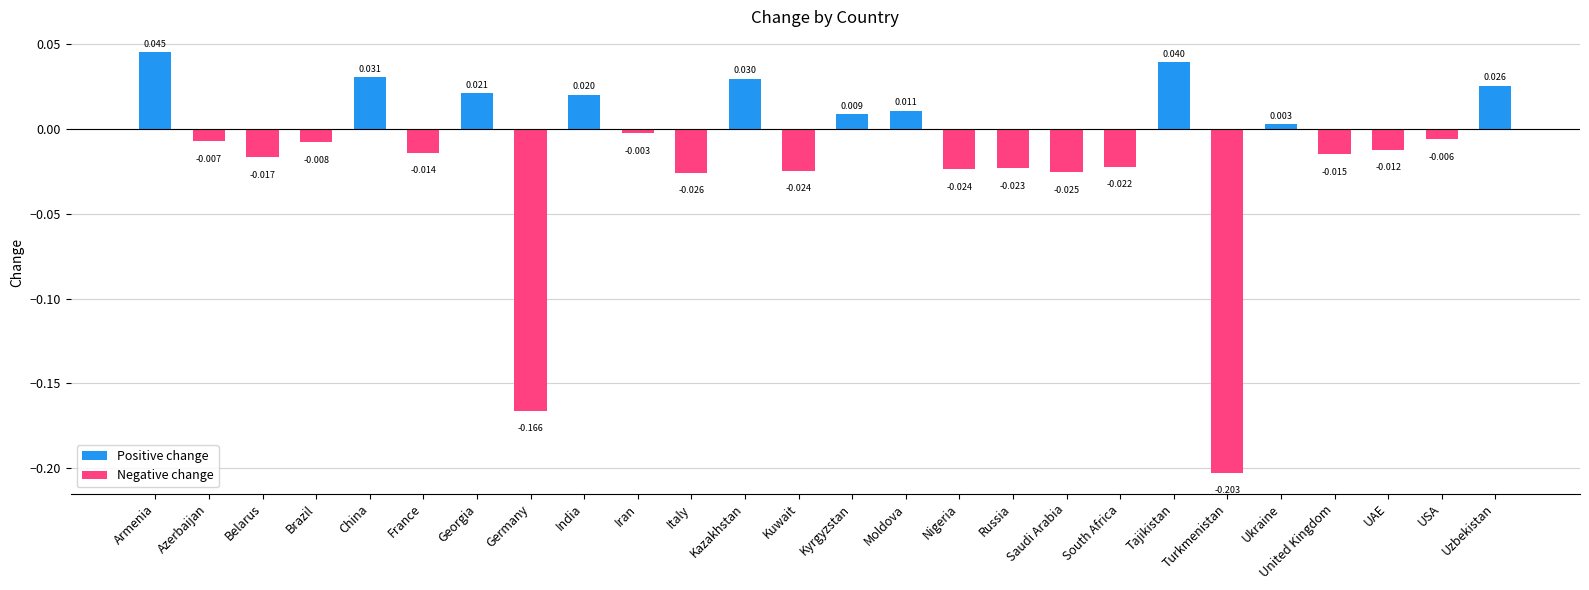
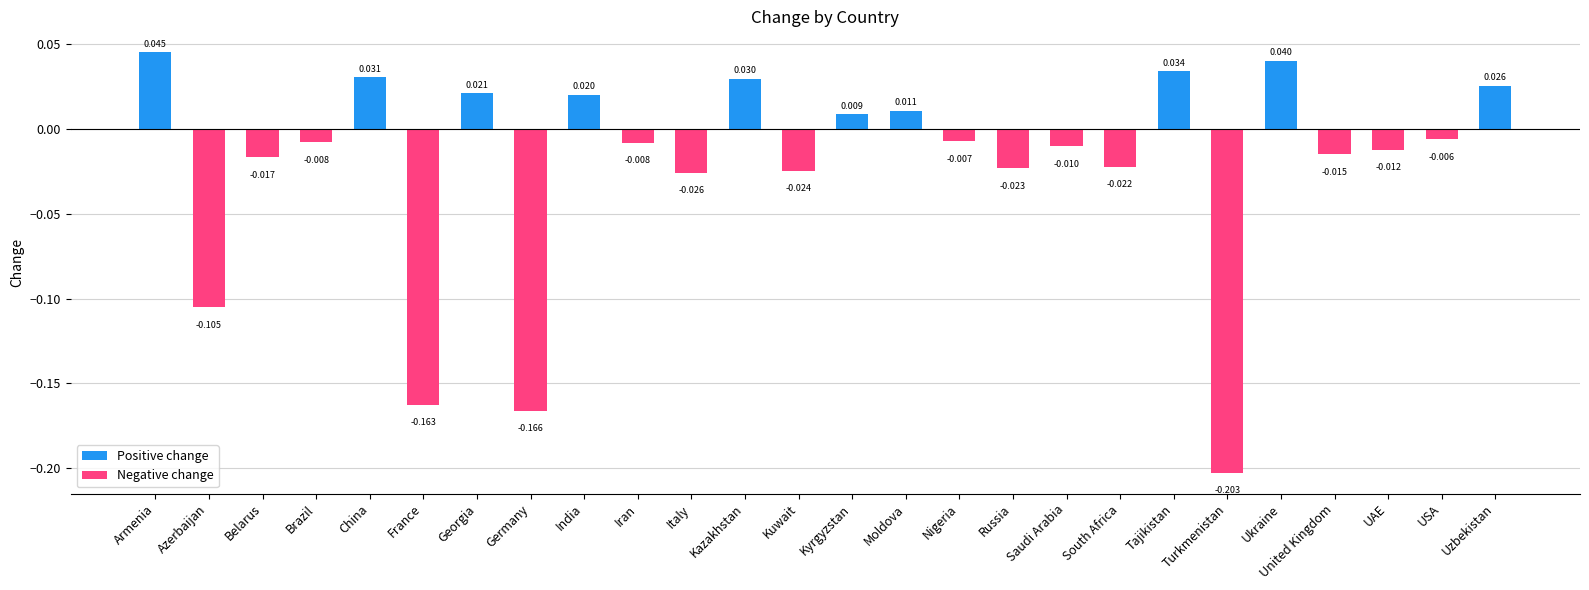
  {
    "Armenia": 0.045,
-   "Azerbaijan": -0.007,
+   "Azerbaijan": -0.105,
    "Belarus": -0.017,
    "Brazil": -0.008,
    "China": 0.031,
-   "France": -0.014,
+   "France": -0.163,
    "Georgia": 0.021,
    "Germany": -0.166,
    "India": 0.020,
-   "Iran": -0.003,
+   "Iran": -0.008,
    "Italy": -0.026,
    "Kazakhstan": 0.030,
    "Kuwait": -0.024,
    "Kyrgyzstan": 0.009,
    "Moldova": 0.011,
-   "Nigeria": -0.024,
+   "Nigeria": -0.007,
    "Russia": -0.023,
-   "Saudi Arabia": -0.025,
+   "Saudi Arabia": -0.010,
    "South Africa": -0.022,
-   "Tajikistan": 0.040,
+   "Tajikistan": 0.034,
    "Turkmenistan": -0.203,
-   "Ukraine": 0.003,
+   "Ukraine": 0.040,
    "United Kingdom": -0.015,
    "UAE": -0.012,
    "USA": -0.006,
    "Uzbekistan": 0.026
  }
